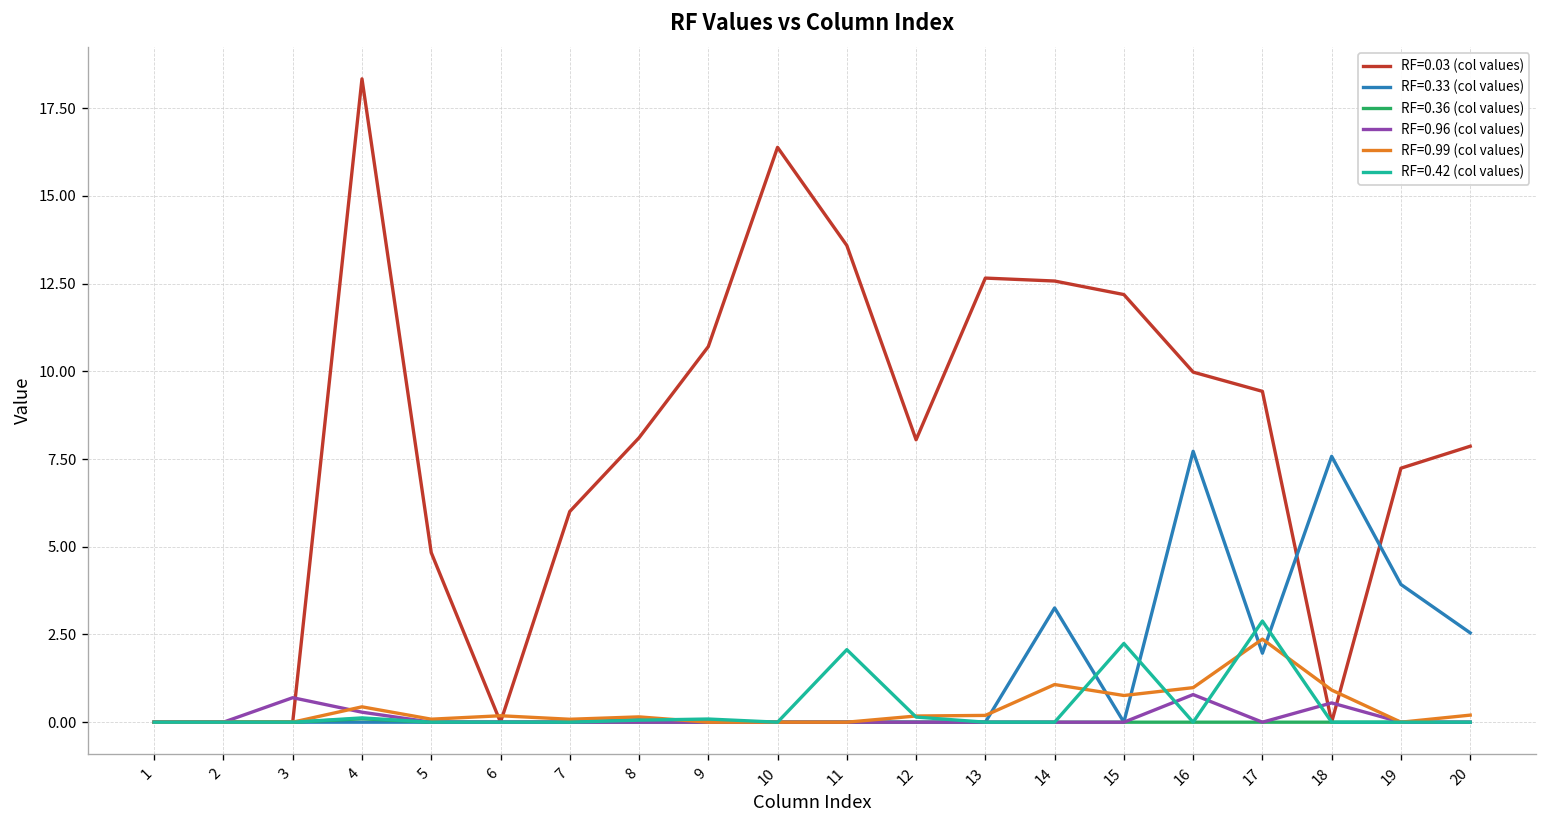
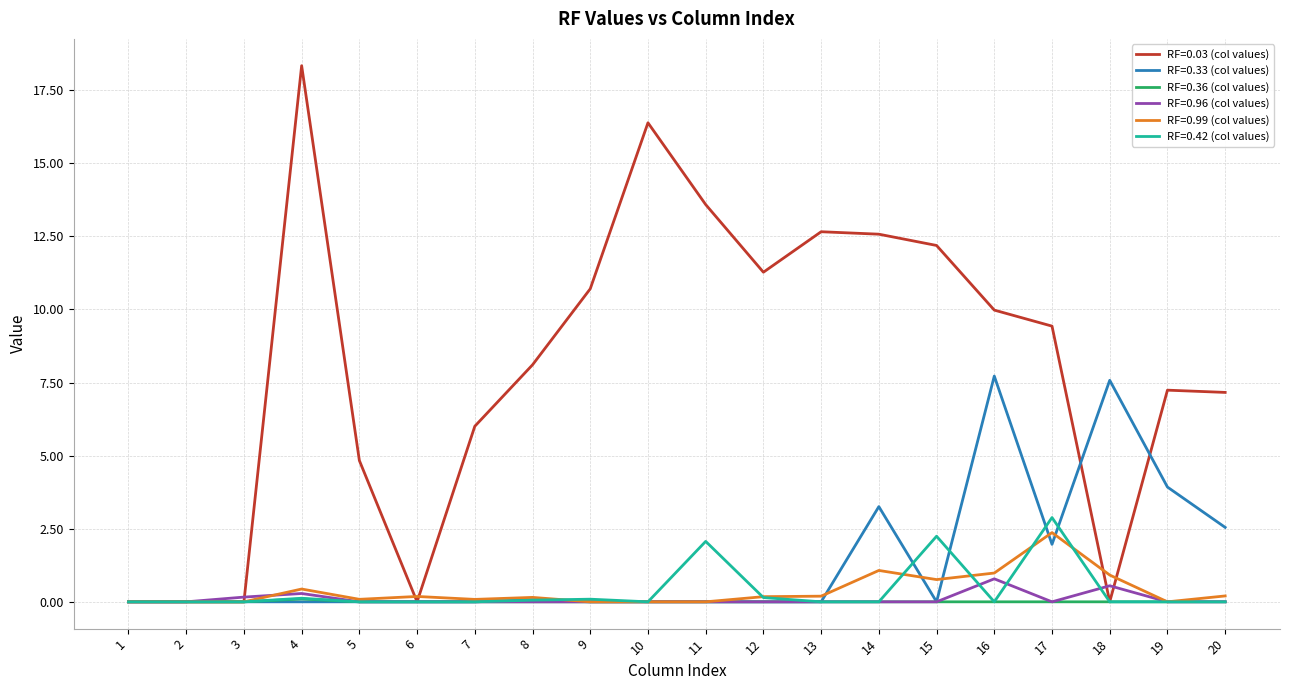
  {
    "RF=0.03 (col values)": {
      "4": 18.3,
      "5": 4.8,
      "7": 6.0,
      "8": 8.1,
      "9": 10.7,
      "10": 16.4,
      "11": 13.6,
-     "12": 8.0,
+     "12": 11.3,
      "13": 12.7,
      "14": 12.6,
      "15": 12.2,
      "16": 10.0,
      "17": 9.4,
      "19": 7.2,
-     "20": 7.9
+     "20": 7.2
    },
    "RF=0.33 (col values)": {
      "4": 0.0,
      "14": 3.3,
      "16": 7.7,
      "17": 2.0,
      "18": 7.6,
      "19": 3.9,
      "20": 2.5
    },
    "RF=0.96 (col values)": {
-     "3": 0.7,
+     "3": 0.2,
      "4": 0.3,
      "16": 0.8,
      "18": 0.5
    },
    "RF=0.99 (col values)": {
      "4": 0.4,
      "6": 0.2,
      "13": 0.2,
      "14": 1.1,
      "15": 0.8,
      "16": 1.0,
      "17": 2.4,
      "18": 0.9,
      "20": 0.2
    },
    "RF=0.42 (col values)": {
      "9": 0.1,
      "11": 2.1,
      "15": 2.2,
      "17": 2.9
    }
  }
